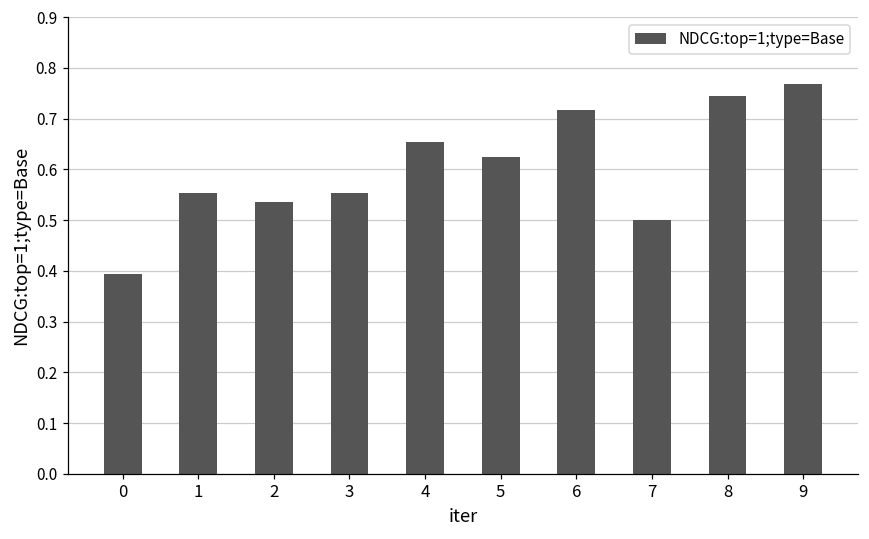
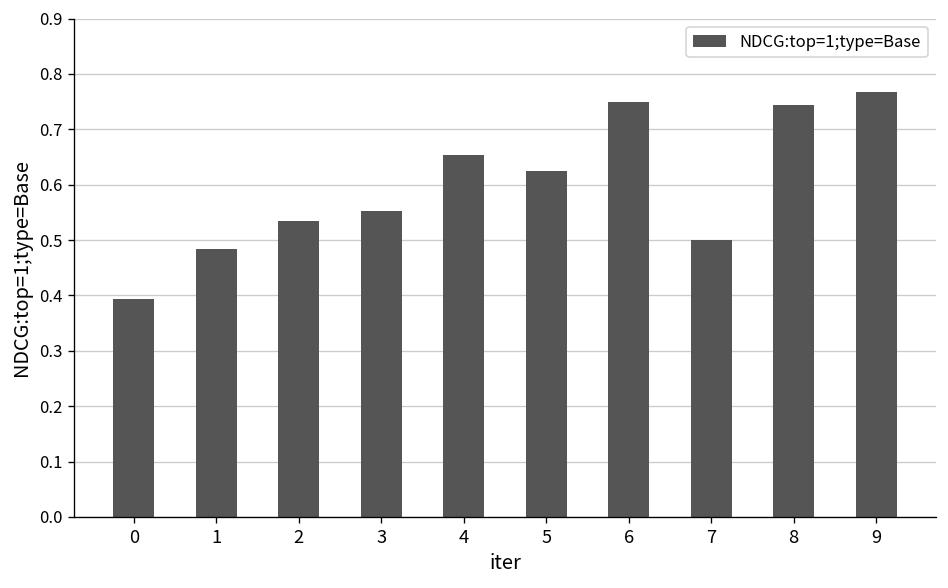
  {
    "0": 0.39,
-   "1": 0.55,
+   "1": 0.48,
    "2": 0.54,
    "3": 0.55,
    "4": 0.65,
    "5": 0.62,
-   "6": 0.72,
+   "6": 0.75,
    "7": 0.50,
    "8": 0.74,
    "9": 0.77
  }
